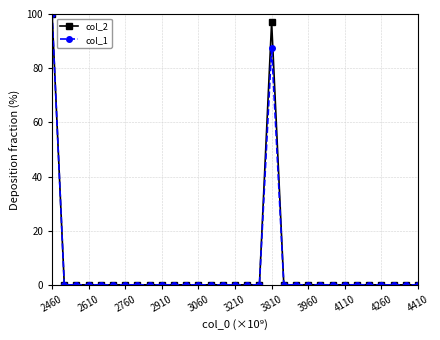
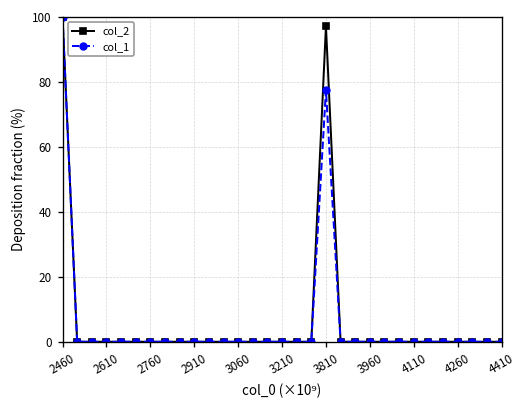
  {
    "col_2": {
      "3810": 97
    },
    "col_1": {
-     "3810": 88
+     "3810": 77
    }
  }
